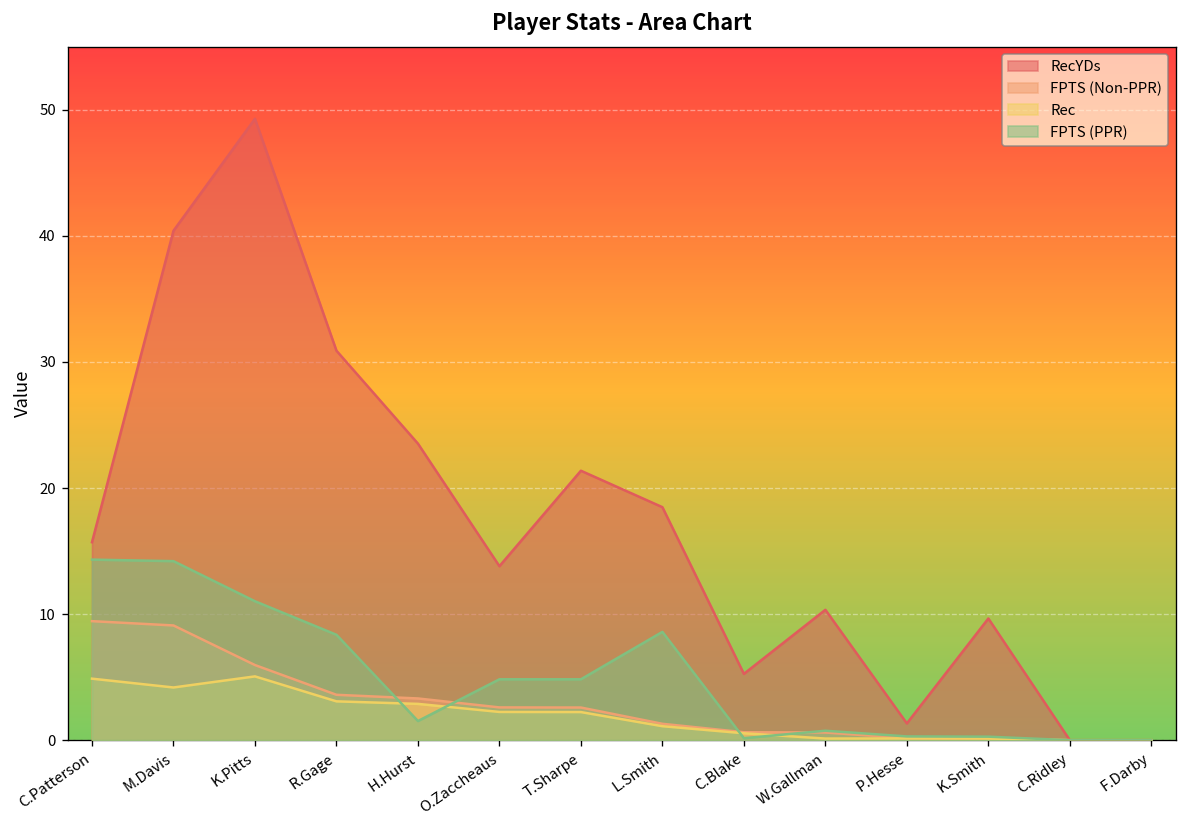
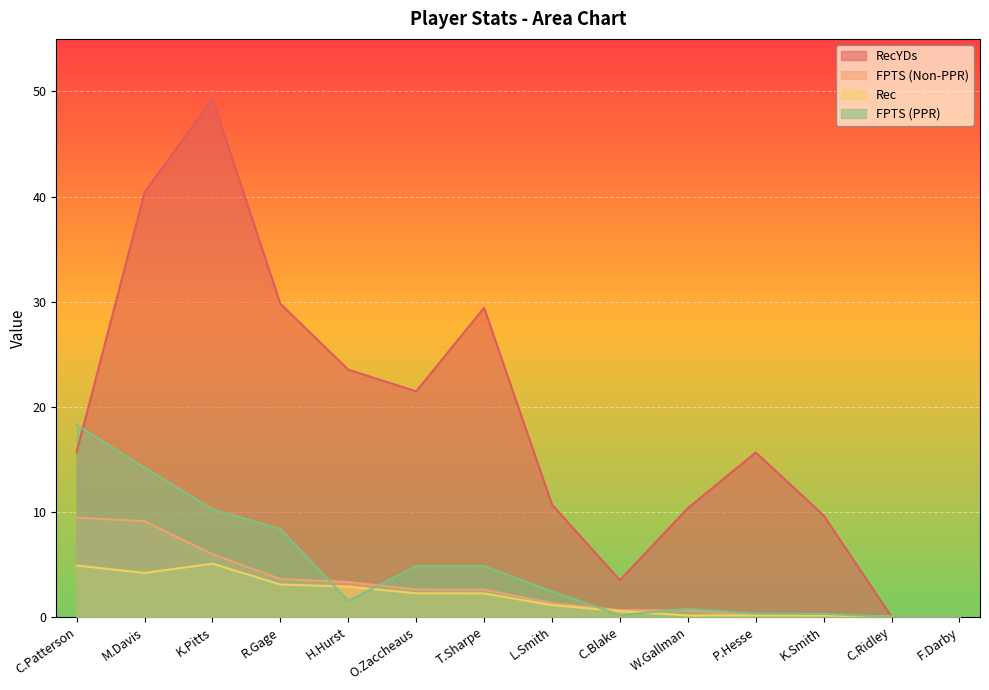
  {
    "RecYDs": {
      "C.Patterson": 15.7,
      "M.Davis": 40.4,
      "K.Pitts": 49.3,
-     "R.Gage": 30.9,
+     "R.Gage": 29.8,
      "H.Hurst": 23.5,
-     "O.Zaccheaus": 13.8,
-     "T.Sharpe": 21.4,
-     "L.Smith": 18.5,
-     "C.Blake": 5.3,
+     "O.Zaccheaus": 21.5,
+     "T.Sharpe": 29.4,
+     "L.Smith": 10.7,
+     "C.Blake": 3.5,
      "W.Gallman": 10.3,
-     "P.Hesse": 1.3,
+     "P.Hesse": 15.6,
      "K.Smith": 9.7
    },
    "FPTS (PPR)": {
-     "C.Patterson": 14.3,
+     "C.Patterson": 18.3,
      "M.Davis": 14.2,
-     "K.Pitts": 11.0,
+     "K.Pitts": 10.2,
      "R.Gage": 8.4,
      "H.Hurst": 1.5,
      "O.Zaccheaus": 4.8,
      "T.Sharpe": 4.8,
-     "L.Smith": 8.6,
+     "L.Smith": 2.4,
      "C.Blake": 0.2
    }
  }
